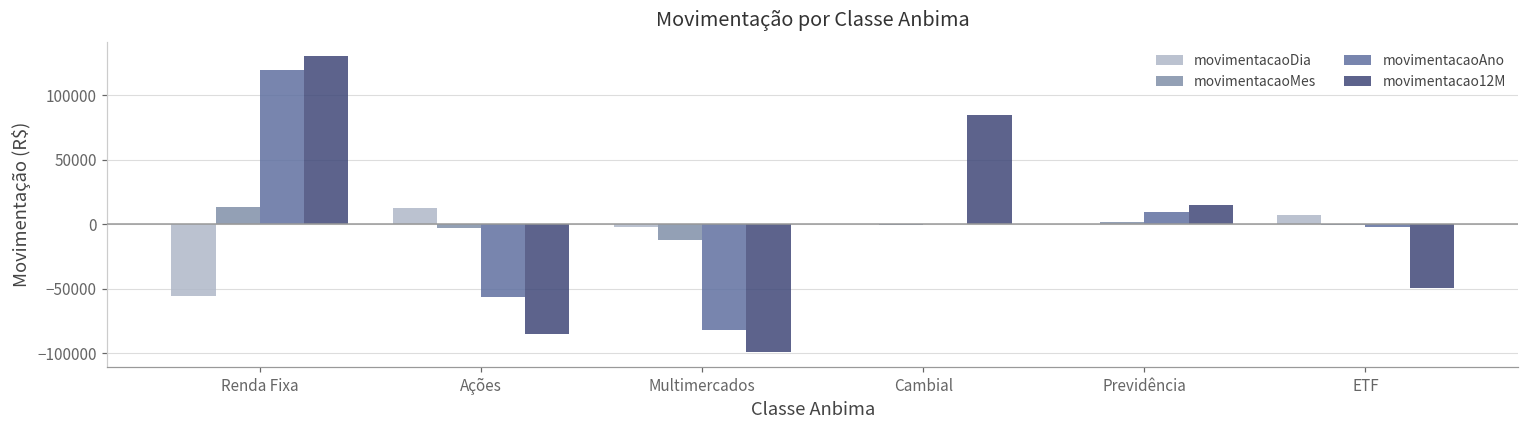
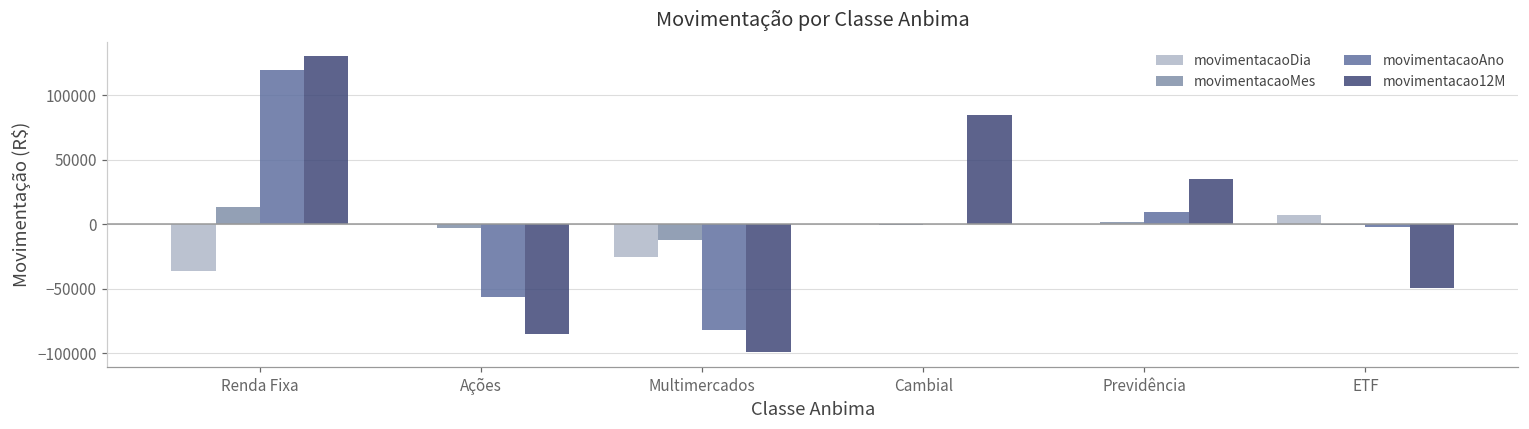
  {
    "movimentacaoDia": {
-     "Renda Fixa": -55000,
-     "Ações": 13000,
-     "Multimercados": -2000,
+     "Renda Fixa": -36000,
+     "Ações": 0,
+     "Multimercados": -25000,
      "ETF": 7000
    },
    "movimentacao12M": {
      "Renda Fixa": 130000,
      "Ações": -85000,
      "Multimercados": -99000,
      "Cambial": 85000,
-     "Previdência": 15000,
+     "Previdência": 35000,
      "ETF": -49000
    }
  }
